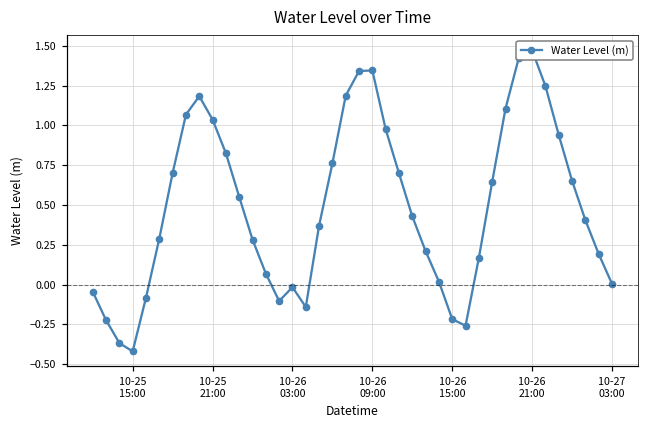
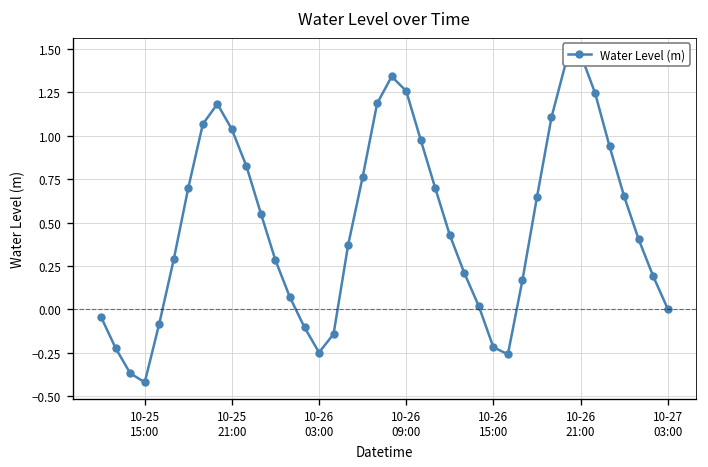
  {
    "10-25 15:00": -0.42,
    "10-25 21:00": 1.04,
-   "10-26 03:00": -0.02,
-   "10-26 09:00": 1.35,
+   "10-26 03:00": -0.25,
+   "10-26 09:00": 1.26,
    "10-26 15:00": -0.22,
    "10-27 03:00": 0.00
  }
